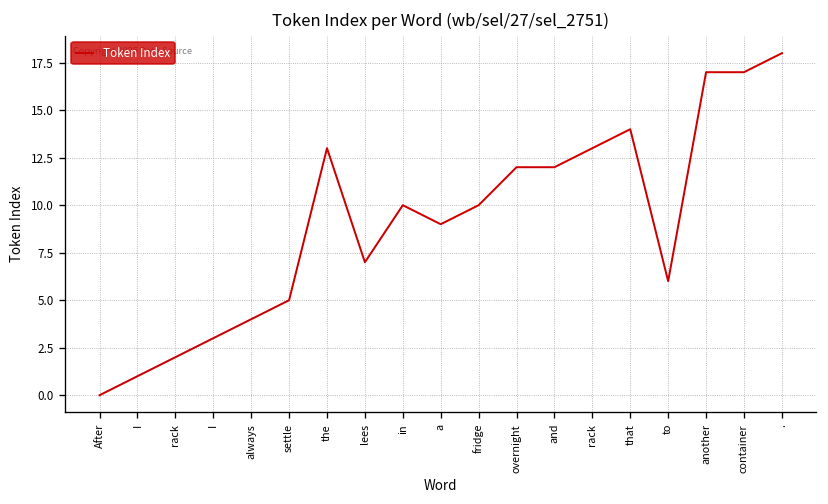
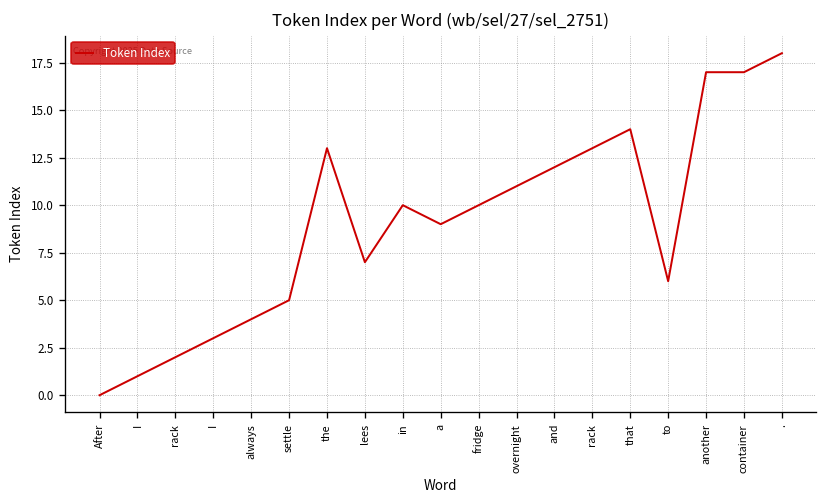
  {
    "After": 0,
    "always": 4,
    "settle": 5,
    "the": 13,
    "lees": 7,
    "in": 10,
    "a": 9,
    "fridge": 10,
-   "overnight": 12,
+   "overnight": 11,
    "and": 12,
    "that": 14,
    "to": 6,
    "another": 17,
    "container": 17,
    ".": 18
  }
